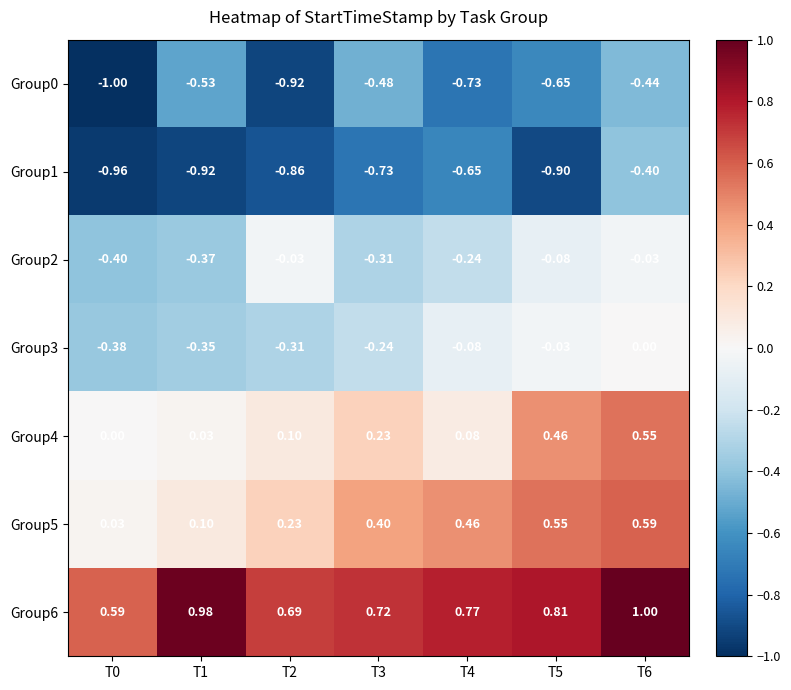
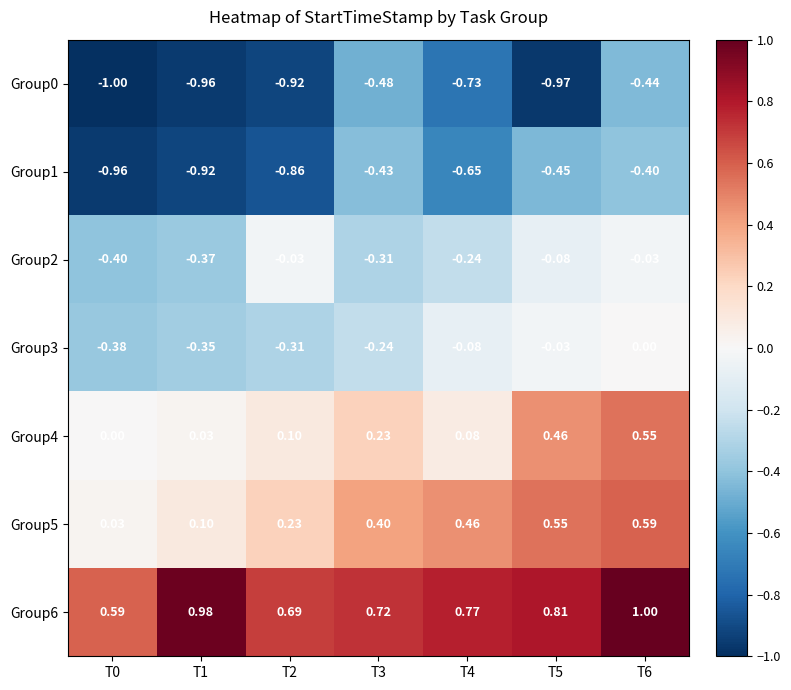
  {
    "Group0": {
      "T0": -1.00,
-     "T1": -0.53,
+     "T1": -0.96,
      "T2": -0.92,
      "T3": -0.48,
      "T4": -0.73,
-     "T5": -0.65,
+     "T5": -0.97,
      "T6": -0.44
    },
    "Group1": {
      "T0": -0.96,
      "T1": -0.92,
      "T2": -0.86,
-     "T3": -0.73,
+     "T3": -0.43,
      "T4": -0.65,
-     "T5": -0.90,
+     "T5": -0.45,
      "T6": -0.40
    },
    "Group2": {
      "T0": -0.40,
      "T1": -0.37,
      "T3": -0.31,
      "T4": -0.24
    },
    "Group3": {
      "T0": -0.38,
      "T1": -0.35,
      "T2": -0.31,
      "T3": -0.24
    },
    "Group4": {
      "T3": 0.23,
      "T5": 0.46,
      "T6": 0.55
    },
    "Group5": {
      "T2": 0.23,
      "T3": 0.40,
      "T4": 0.46,
      "T5": 0.55,
      "T6": 0.59
    },
    "Group6": {
      "T0": 0.59,
      "T1": 0.98,
      "T2": 0.69,
      "T3": 0.72,
      "T4": 0.77,
      "T5": 0.81,
      "T6": 1.00
    }
  }
